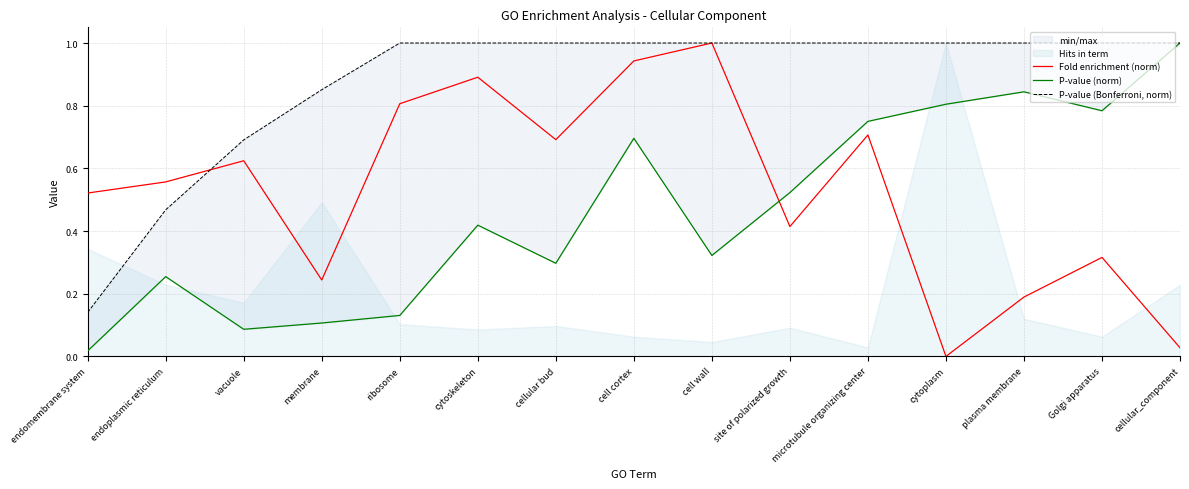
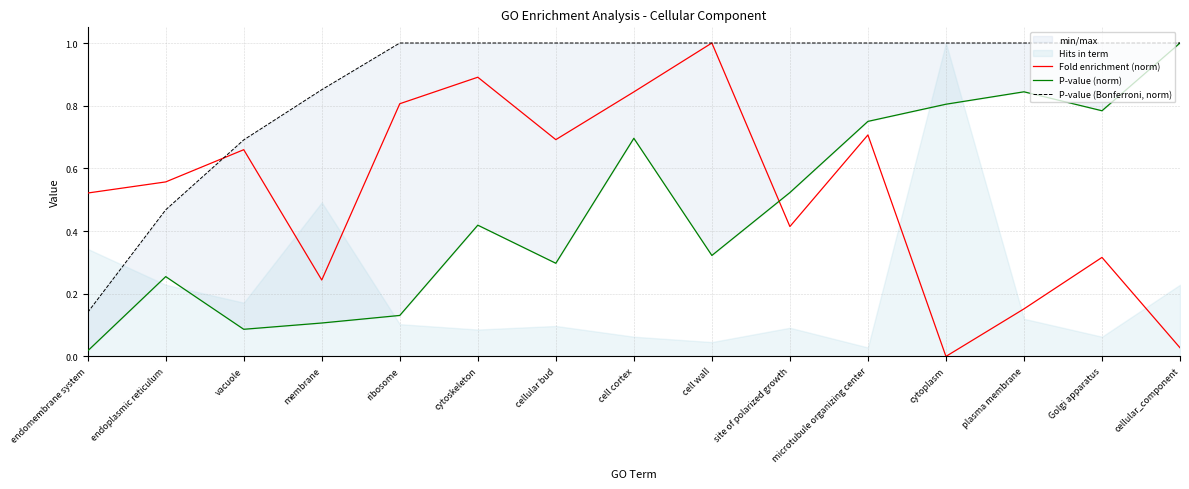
  {
    "Fold enrichment (norm)": {
      "endomembrane system": 0.52,
      "endoplasmic reticulum": 0.56,
-     "vacuole": 0.62,
+     "vacuole": 0.66,
      "membrane": 0.24,
      "ribosome": 0.81,
      "cytoskeleton": 0.89,
      "cellular bud": 0.69,
-     "cell cortex": 0.94,
+     "cell cortex": 0.84,
      "site of polarized growth": 0.41,
      "microtubule organizing center": 0.71,
      "cytoplasm": 0.00,
-     "plasma membrane": 0.19,
+     "plasma membrane": 0.15,
      "Golgi apparatus": 0.32,
      "cellular_component": 0.03
    },
    "P-value (norm)": {
      "endomembrane system": 0.02,
      "endoplasmic reticulum": 0.25,
      "vacuole": 0.09,
      "membrane": 0.11,
      "ribosome": 0.13,
      "cytoskeleton": 0.42,
      "cellular bud": 0.30,
      "cell cortex": 0.70,
      "cell wall": 0.32,
      "site of polarized growth": 0.52,
      "microtubule organizing center": 0.75,
      "cytoplasm": 0.80,
      "plasma membrane": 0.84,
      "Golgi apparatus": 0.78
    }
  }
